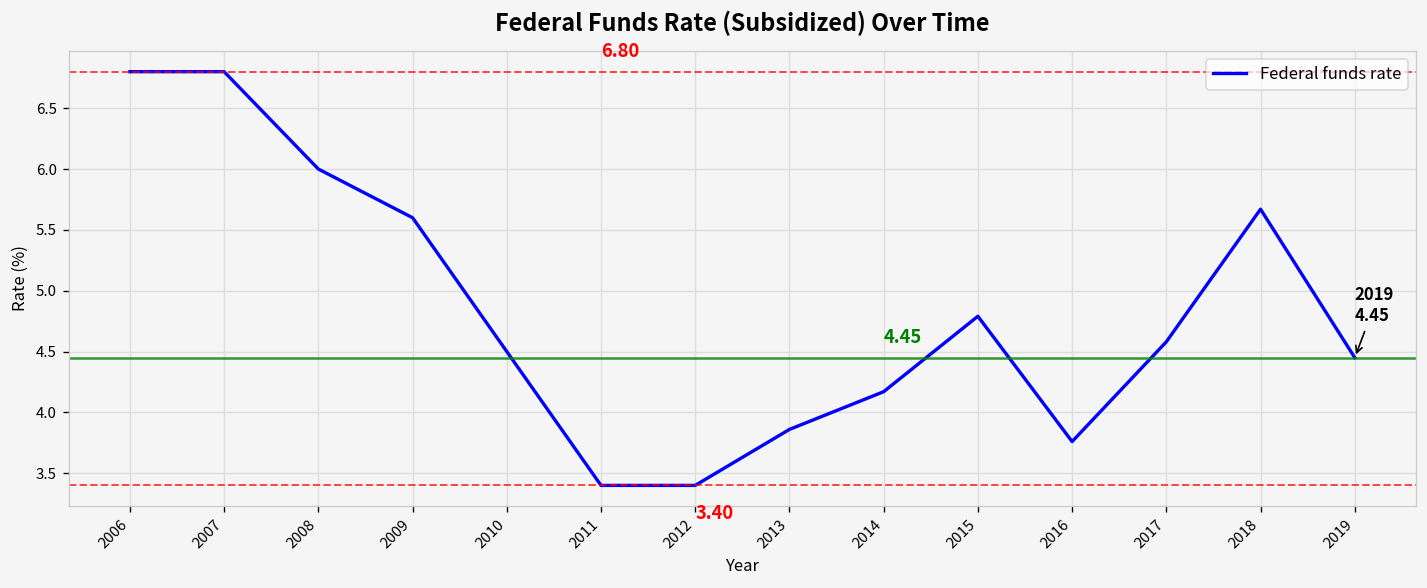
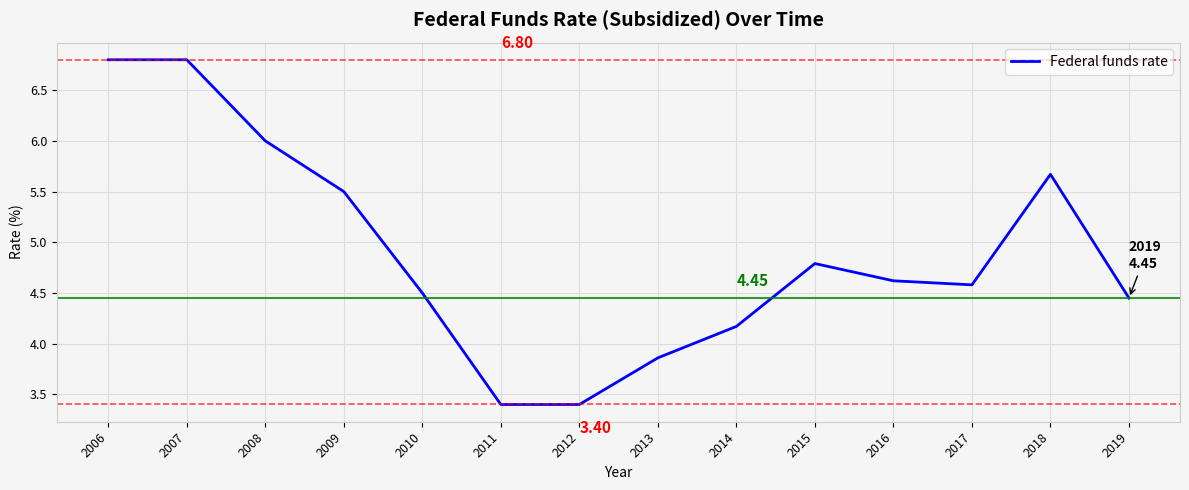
  {
    "2006": 6.80,
    "2007": 6.80,
    "2008": 6.00,
-   "2009": 5.6,
+   "2009": 5.5,
    "2010": 4.50,
    "2011": 3.40,
    "2013": 3.86,
    "2014": 4.17,
    "2015": 4.79,
-   "2016": 3.76,
+   "2016": 4.62,
    "2017": 4.58,
    "2018": 5.67
  }
